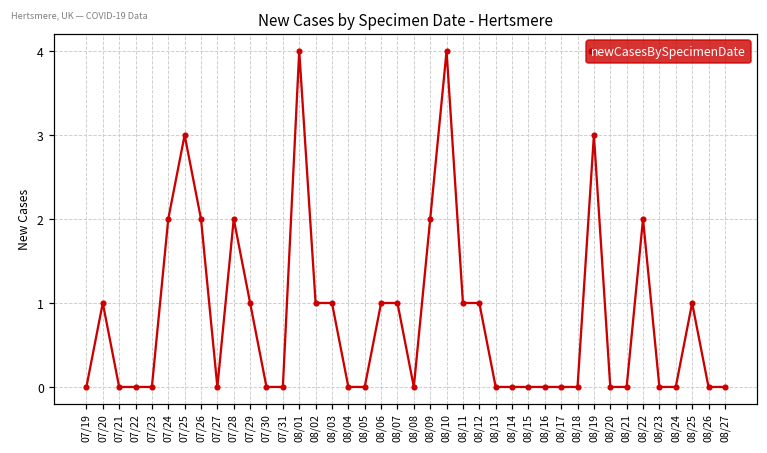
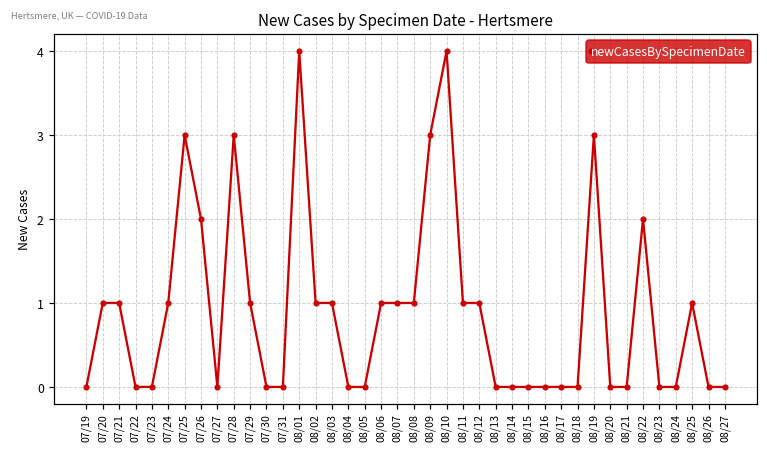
  {
    "07/19": 0,
    "07/20": 1,
-   "07/21": 0,
+   "07/21": 1,
    "07/22": 0,
    "07/23": 0,
-   "07/24": 2,
+   "07/24": 1,
    "07/25": 3,
    "07/26": 2,
    "07/27": 0,
-   "07/28": 2,
+   "07/28": 3,
    "07/29": 1,
    "07/30": 0,
    "07/31": 0,
    "08/01": 4,
    "08/02": 1,
    "08/03": 1,
    "08/04": 0,
    "08/05": 0,
    "08/06": 1,
    "08/07": 1,
-   "08/08": 0,
-   "08/09": 2,
+   "08/08": 1,
+   "08/09": 3,
    "08/10": 4,
    "08/11": 1,
    "08/12": 1,
    "08/13": 0,
    "08/14": 0,
    "08/15": 0,
    "08/16": 0,
    "08/17": 0,
    "08/18": 0,
    "08/19": 3,
    "08/20": 0,
    "08/21": 0,
    "08/22": 2,
    "08/23": 0,
    "08/24": 0,
    "08/25": 1,
    "08/26": 0,
    "08/27": 0
  }
